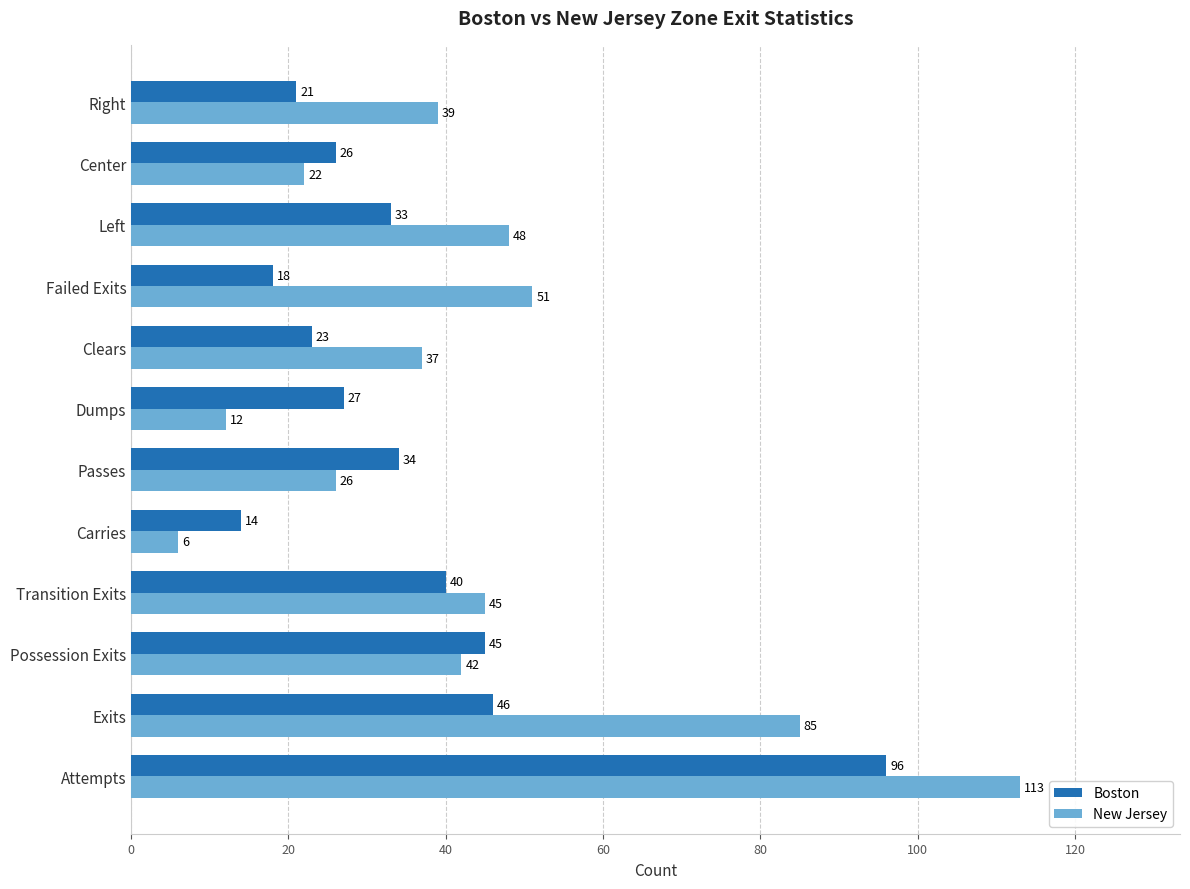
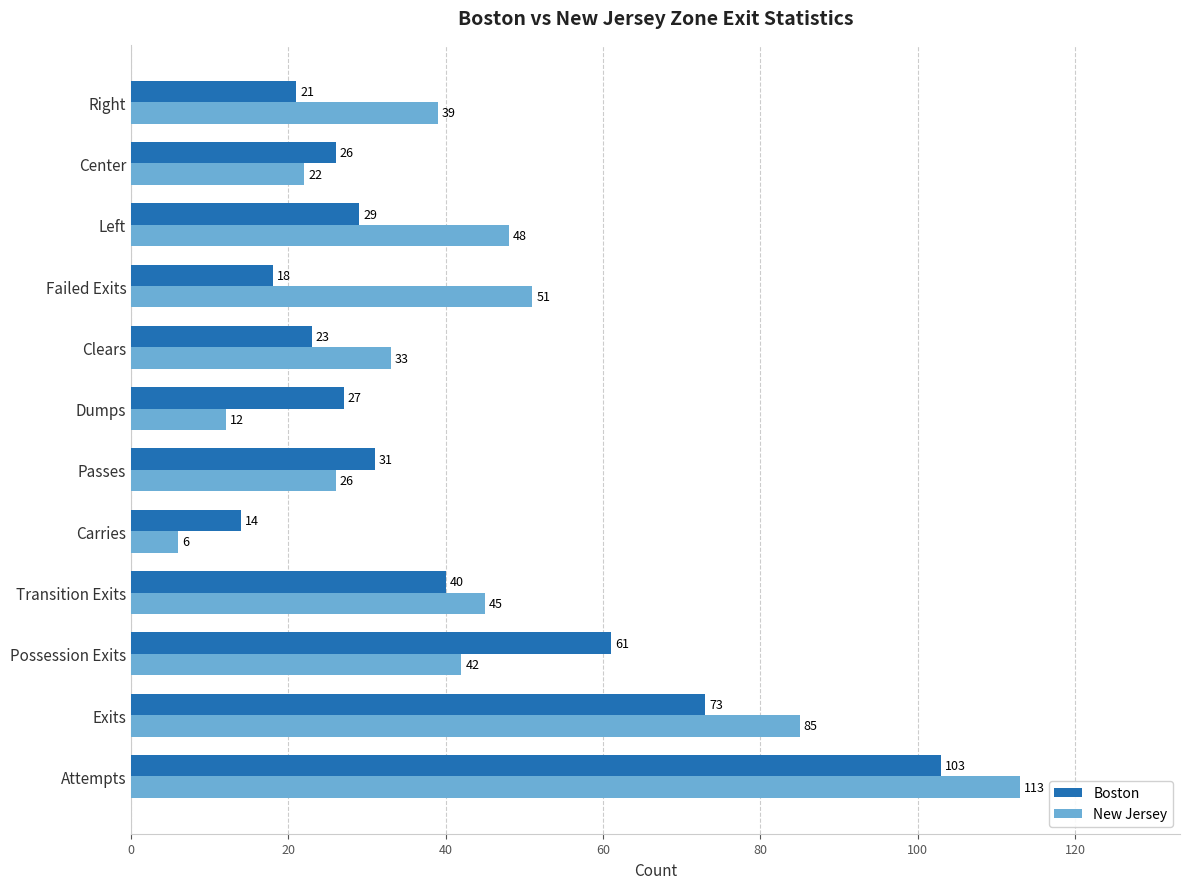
  {
    "Boston": {
      "Right": 21,
      "Center": 26,
-     "Left": 33,
+     "Left": 29,
      "Failed Exits": 18,
      "Clears": 23,
      "Dumps": 27,
-     "Passes": 34,
+     "Passes": 31,
      "Carries": 14,
      "Transition Exits": 40,
-     "Possession Exits": 45,
-     "Exits": 46,
-     "Attempts": 96
+     "Possession Exits": 61,
+     "Exits": 73,
+     "Attempts": 103
    },
    "New Jersey": {
      "Right": 39,
      "Center": 22,
      "Left": 48,
      "Failed Exits": 51,
-     "Clears": 37,
+     "Clears": 33,
      "Dumps": 12,
      "Passes": 26,
      "Carries": 6,
      "Transition Exits": 45,
      "Possession Exits": 42,
      "Exits": 85,
      "Attempts": 113
    }
  }
